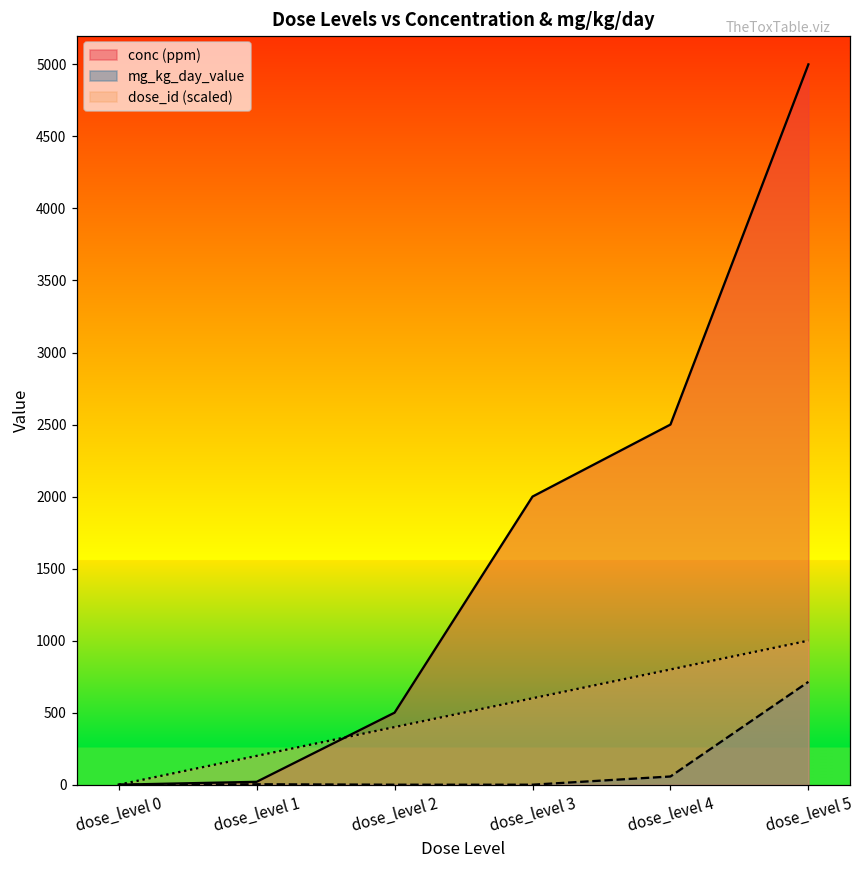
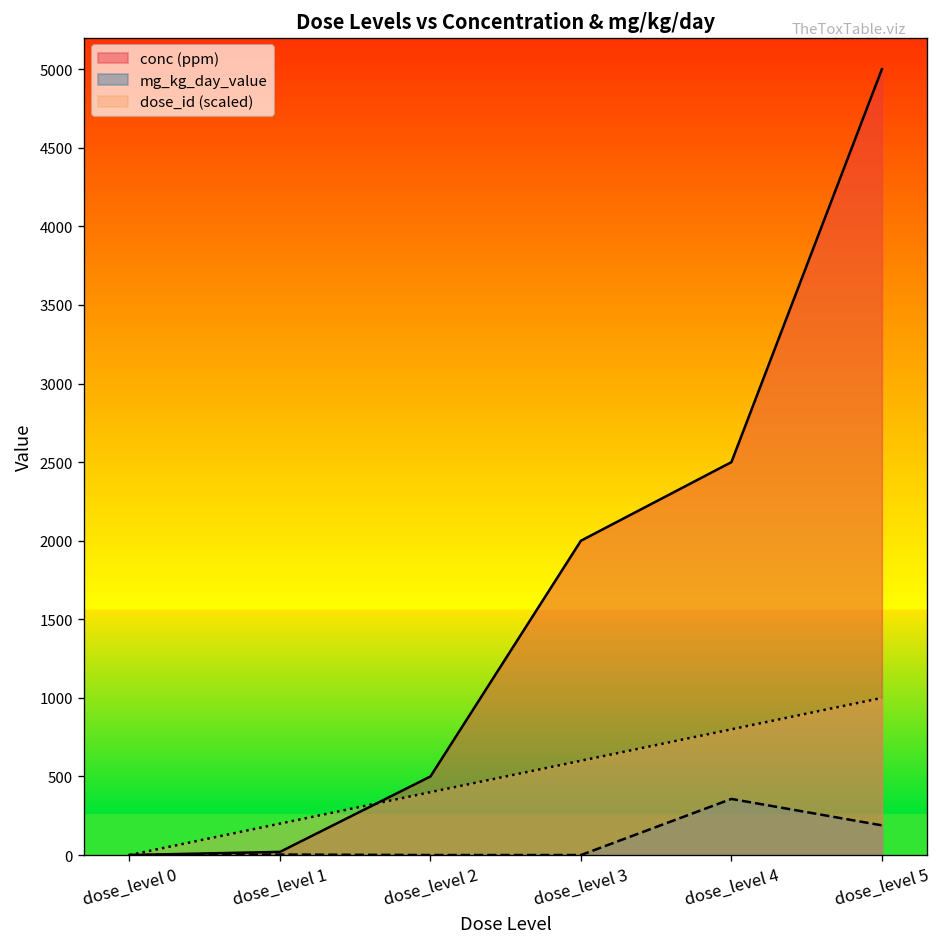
  {
    "mg_kg_day_value": {
      "dose_level 2": 0,
      "dose_level 3": 0,
-     "dose_level 4": 60,
-     "dose_level 5": 710
+     "dose_level 4": 360,
+     "dose_level 5": 190
    }
  }
